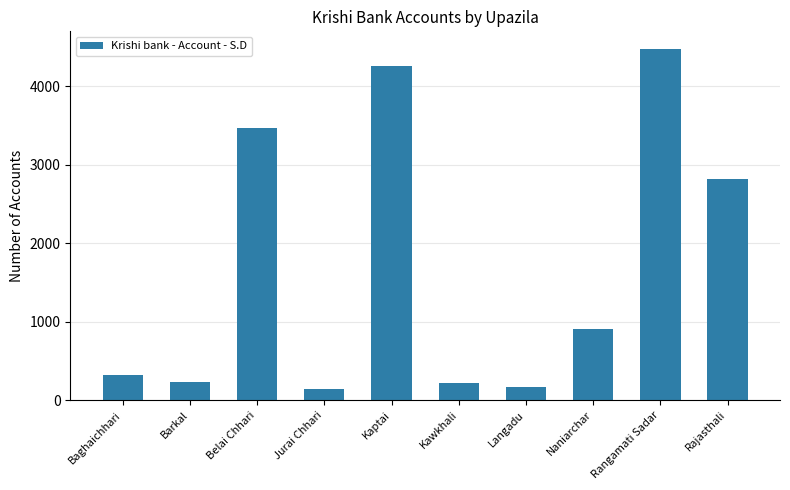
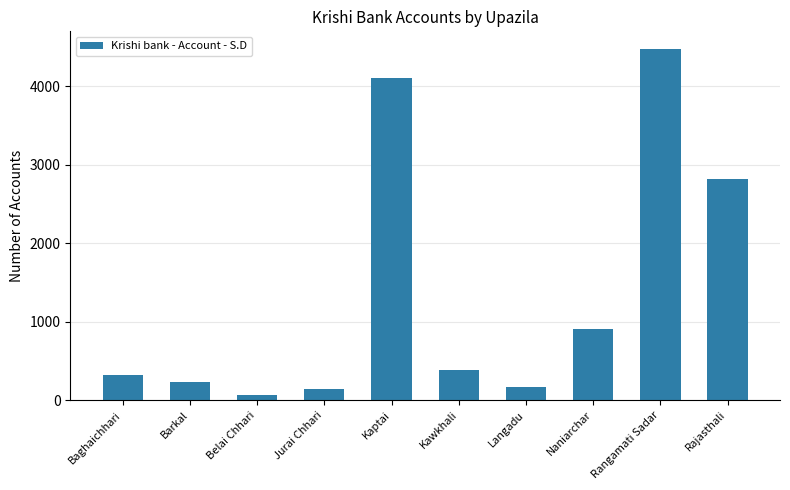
  {
    "Baghaichhari": 300,
    "Barkal": 200,
-   "Belai Chhari": 3500,
+   "Belai Chhari": 100,
    "Jurai Chhari": 100,
-   "Kaptai": 4300,
-   "Kawkhali": 200,
+   "Kaptai": 4100,
+   "Kawkhali": 400,
    "Langadu": 200,
    "Naniarchar": 900,
    "Rangamati Sadar": 4500,
    "Rajasthali": 2800
  }
